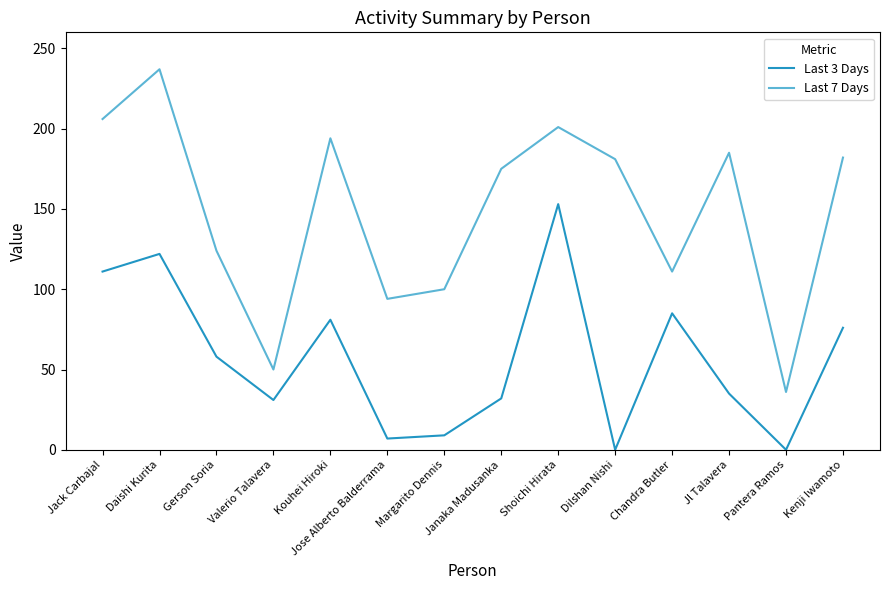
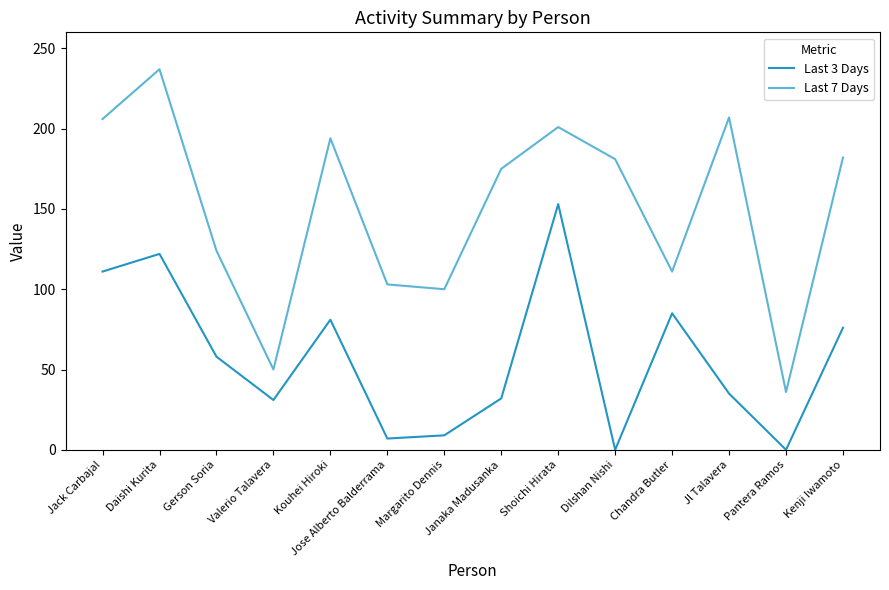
  {
    "Last 3 Days": {
      "Jack Carbajal": 111,
      "Daishi Kurita": 122,
      "Gerson Soria": 58,
      "Valerio Talavera": 31,
      "Kouhei Hiroki": 81,
      "Jose Alberto Balderrama": 7,
      "Margarito Dennis": 9,
      "Janaka Madusanka": 32,
      "Shoichi Hirata": 153,
      "Dilshan Nishi": 0,
      "Chandra Butler": 85,
      "Jl Talavera": 35,
      "Pantera Ramos": 0,
      "Kenji Iwamoto": 76
    },
    "Last 7 Days": {
      "Jack Carbajal": 206,
      "Daishi Kurita": 237,
      "Gerson Soria": 124,
      "Valerio Talavera": 50,
      "Kouhei Hiroki": 194,
-     "Jose Alberto Balderrama": 94,
+     "Jose Alberto Balderrama": 103,
      "Margarito Dennis": 100,
      "Janaka Madusanka": 175,
      "Shoichi Hirata": 201,
      "Dilshan Nishi": 181,
      "Chandra Butler": 111,
-     "Jl Talavera": 185,
+     "Jl Talavera": 207,
      "Pantera Ramos": 36,
      "Kenji Iwamoto": 182
    }
  }
